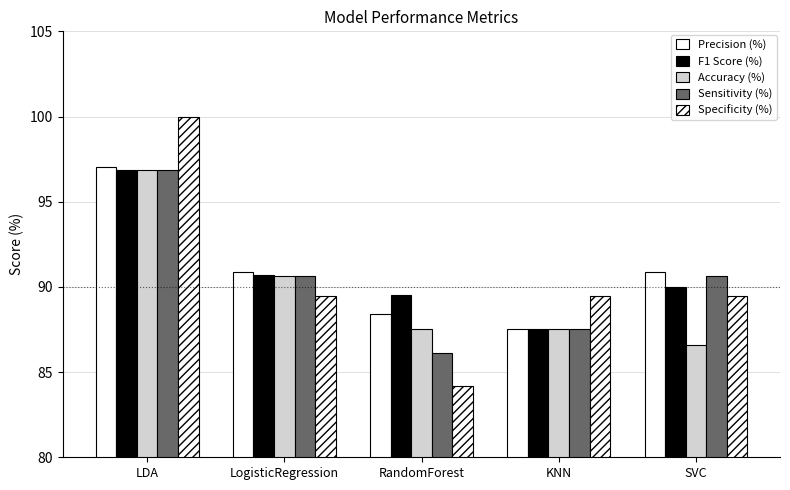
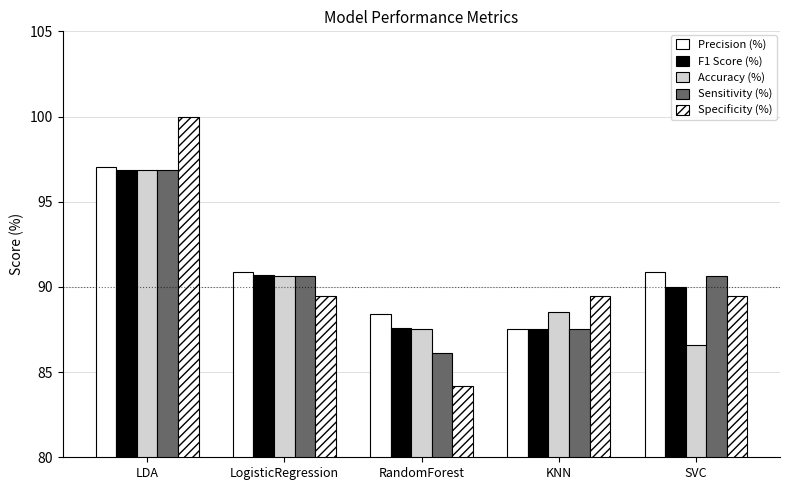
  {
    "F1 Score (%)": {
      "LDA": 96.9,
      "LogisticRegression": 90.7,
-     "RandomForest": 89.5,
+     "RandomForest": 87.6,
      "KNN": 87.5,
      "SVC": 90.0
    },
    "Accuracy (%)": {
      "LDA": 96.9,
      "LogisticRegression": 90.6,
      "RandomForest": 87.5,
-     "KNN": 87.5,
+     "KNN": 88.5,
      "SVC": 86.6
    },
    "Sensitivity (%)": {
      "LDA": 96.9,
      "LogisticRegression": 90.6,
      "RandomForest": 86.1,
      "KNN": 87.5,
      "SVC": 90.6
    }
  }
